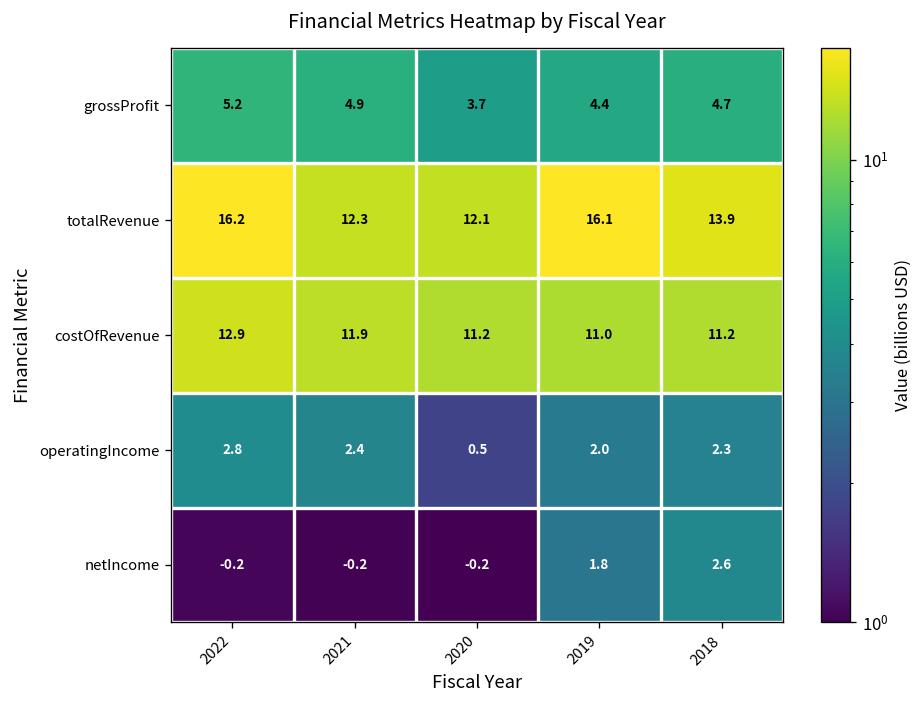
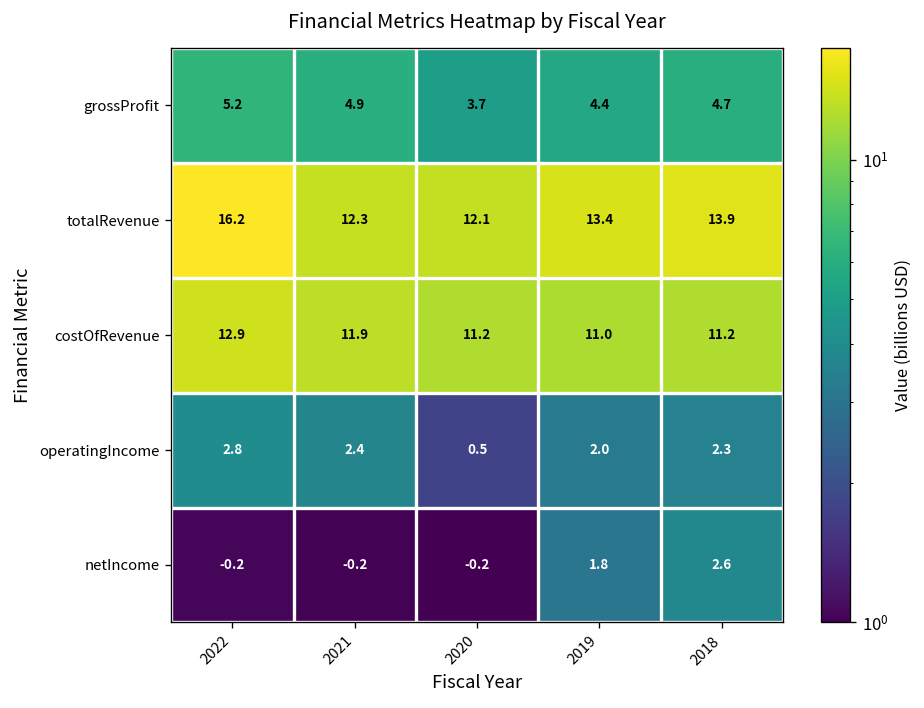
  {
    "grossProfit": {
      "2022": 5.2,
      "2021": 4.9,
      "2020": 3.7,
      "2019": 4.4,
      "2018": 4.7
    },
    "totalRevenue": {
      "2022": 16.2,
      "2021": 12.3,
      "2020": 12.1,
-     "2019": 16.1,
+     "2019": 13.4,
      "2018": 13.9
    },
    "costOfRevenue": {
      "2022": 12.9,
      "2021": 11.9,
      "2020": 11.2,
      "2019": 11.0,
      "2018": 11.2
    },
    "operatingIncome": {
      "2022": 2.8,
      "2021": 2.4,
      "2020": 0.5,
      "2019": 2.0,
      "2018": 2.3
    },
    "netIncome": {
      "2022": -0.2,
      "2021": -0.2,
      "2020": -0.2,
      "2019": 1.8,
      "2018": 2.6
    }
  }
